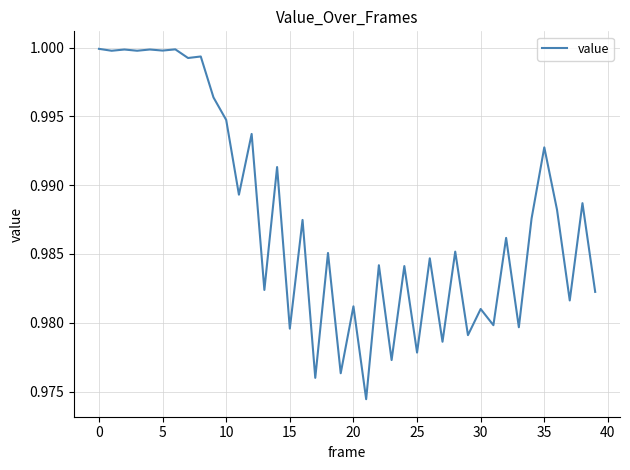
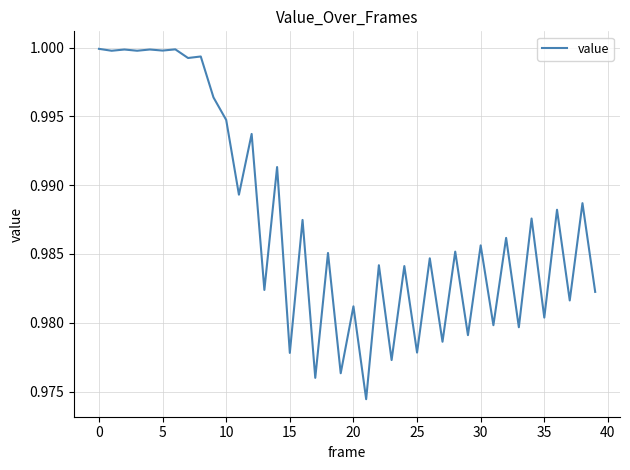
  {
    "0": 0.9999,
    "5": 0.9998,
    "10": 0.9947,
-   "15": 0.9796,
+   "15": 0.9778,
    "20": 0.9812,
    "25": 0.9778,
-   "30": 0.9810,
-   "35": 0.9927
+   "30": 0.9856,
+   "35": 0.9804
  }
